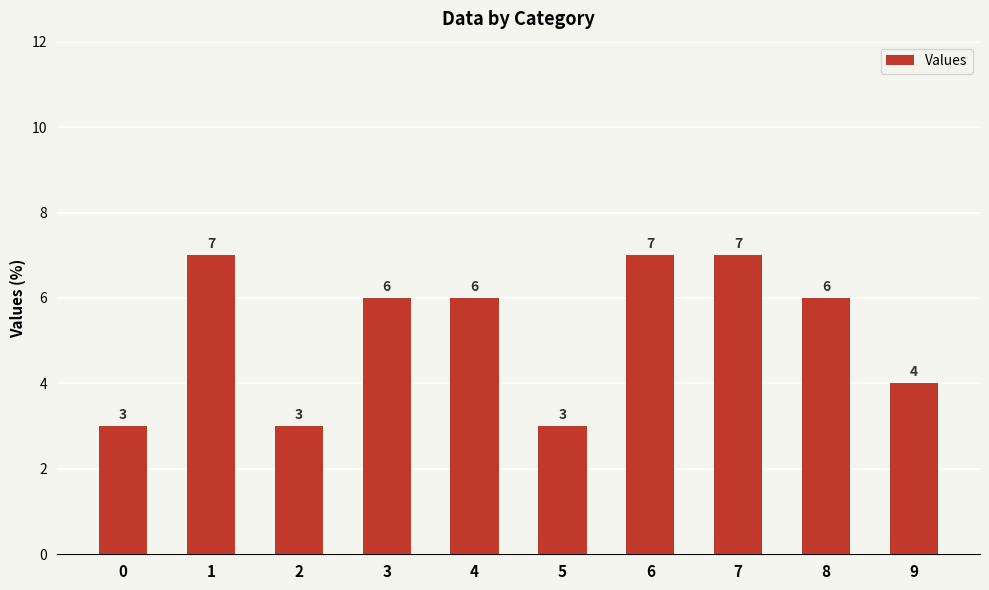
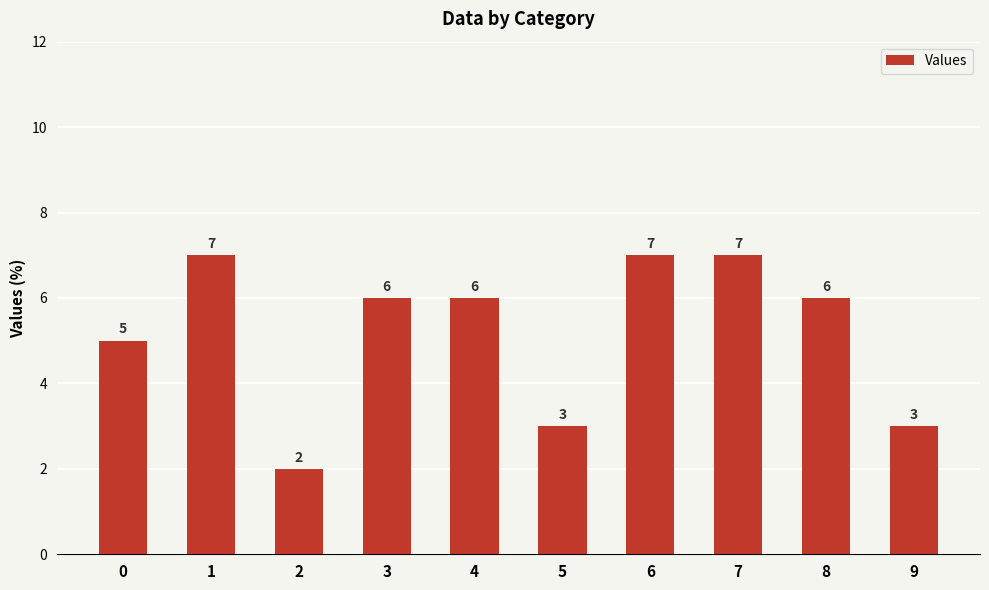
  {
-   "0": 3,
+   "0": 5,
    "1": 7,
-   "2": 3,
+   "2": 2,
    "3": 6,
    "4": 6,
    "5": 3,
    "6": 7,
    "7": 7,
    "8": 6,
-   "9": 4
+   "9": 3
  }
